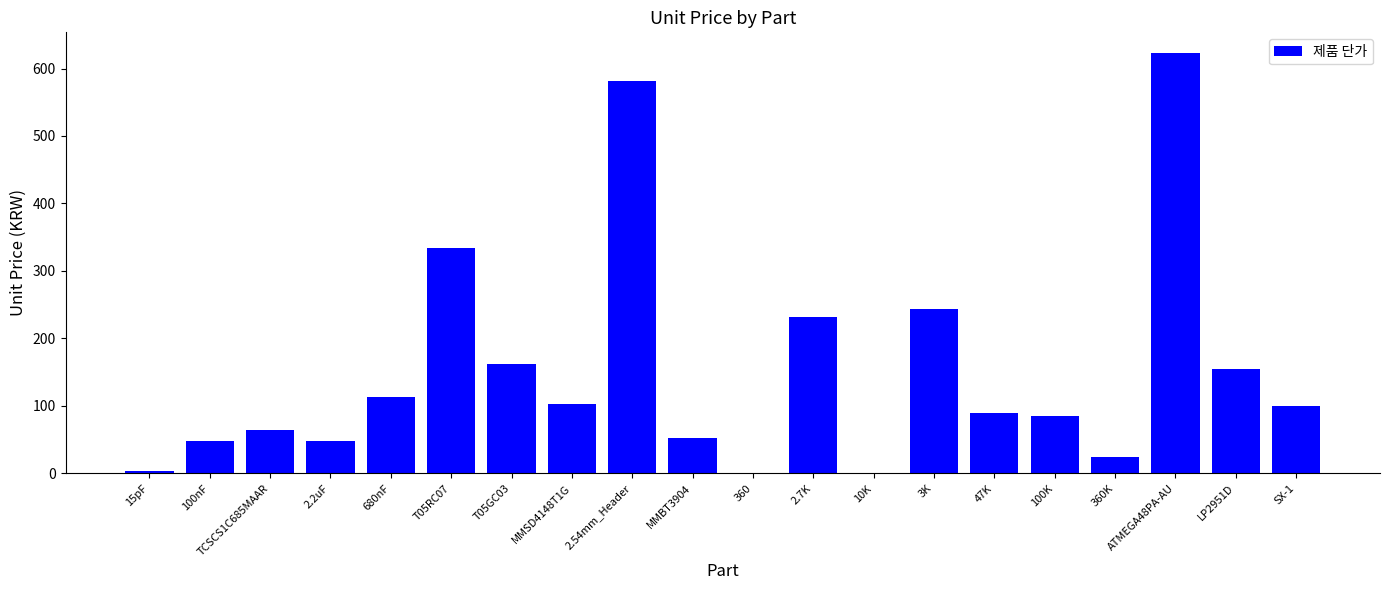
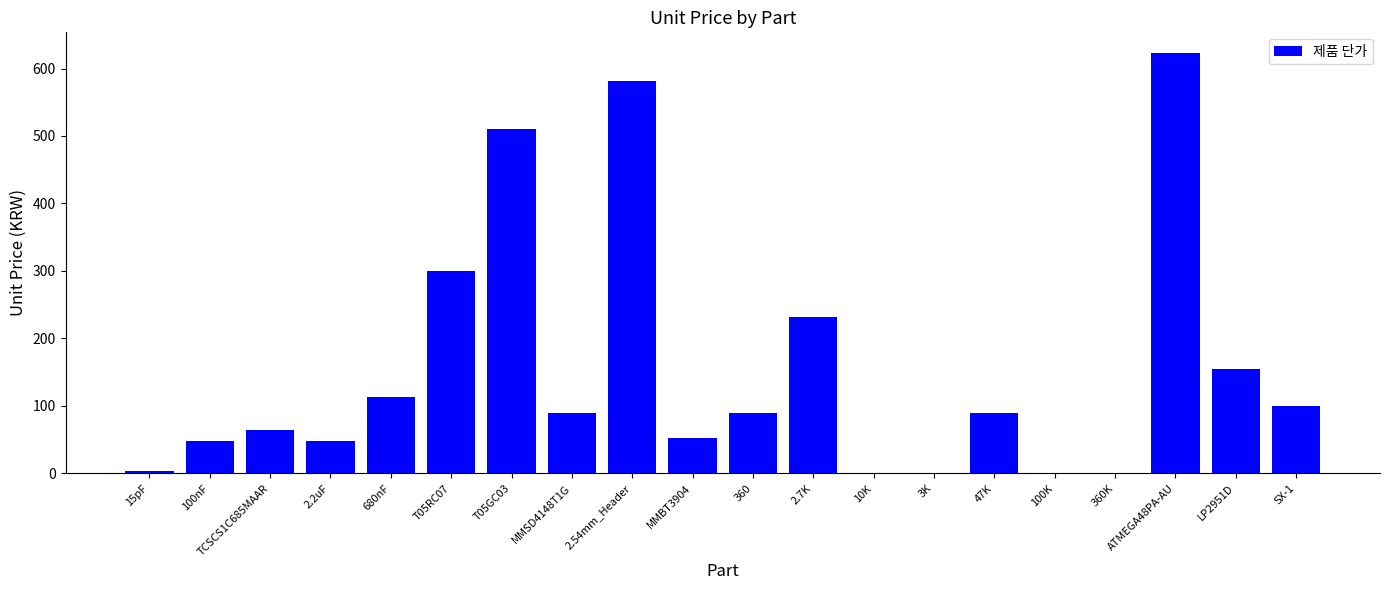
  {
    "100nF": 50,
    "TCSCS1C685MAAR": 70,
    "2.2uF": 50,
    "680nF": 110,
-   "T05RC07": 330,
-   "T05GC03": 160,
-   "MMSD4148T1G": 100,
+   "T05RC07": 300,
+   "T05GC03": 510,
+   "MMSD4148T1G": 90,
    "2.54mm_Header": 580,
    "MMBT3904": 50,
-   "360": 0,
+   "360": 90,
    "2.7K": 230,
-   "3K": 240,
+   "3K": 0,
    "47K": 90,
-   "100K": 90,
-   "360K": 20,
+   "100K": 0,
+   "360K": 0,
    "ATMEGA48PA-AU": 620,
    "LP2951D": 160,
    "SX-1": 100
  }
